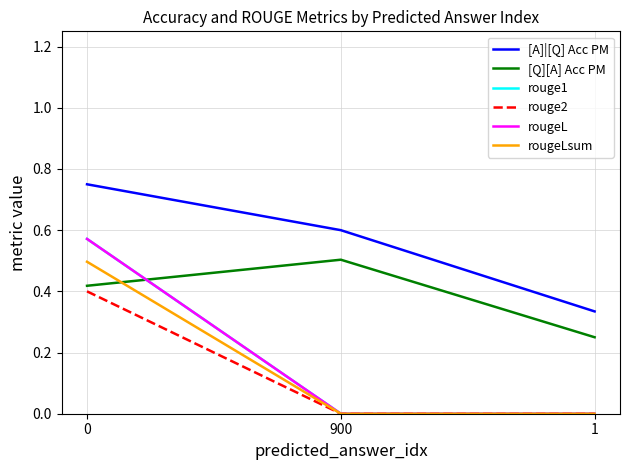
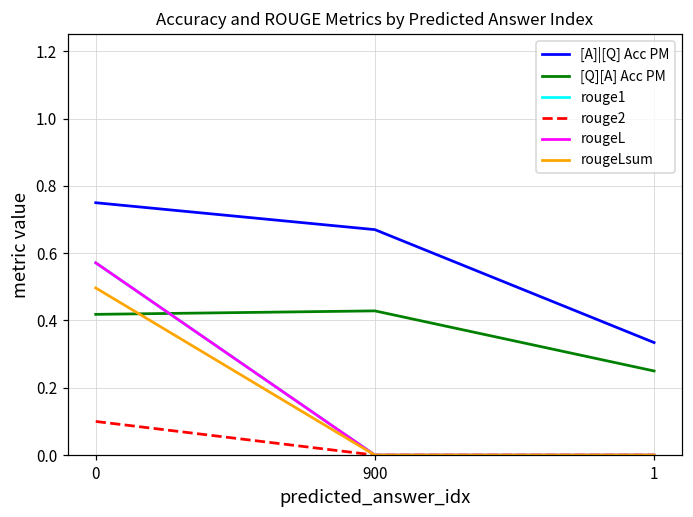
  {
    "[A]|[Q] Acc PM": {
      "0": 0.75,
-     "900": 0.60,
+     "900": 0.67,
      "1": 0.33
    },
    "[Q][A] Acc PM": {
      "0": 0.42,
-     "900": 0.50,
+     "900": 0.43,
      "1": 0.25
    },
    "rougeL": {
      "0": 0.57
    },
    "rouge2": {
-     "0": 0.4
+     "0": 0.1
    },
    "rougeLsum": {
      "0": 0.50
    }
  }
